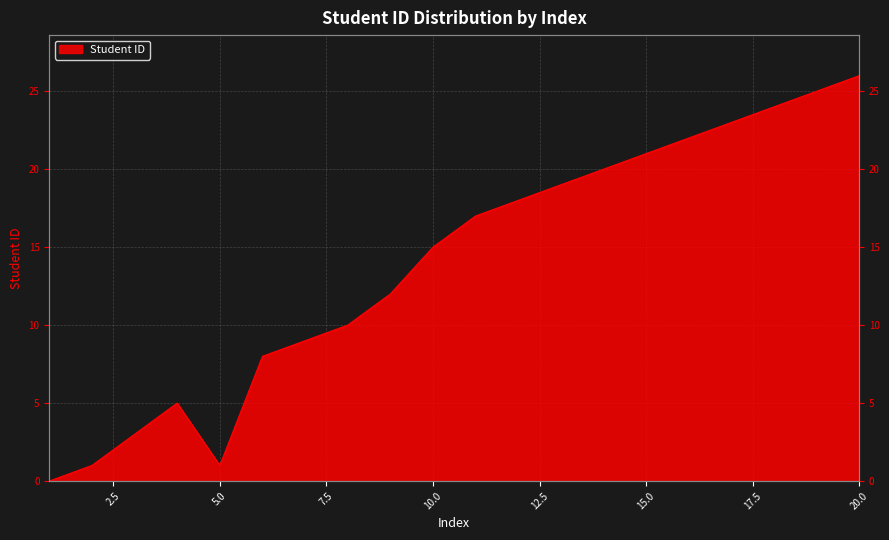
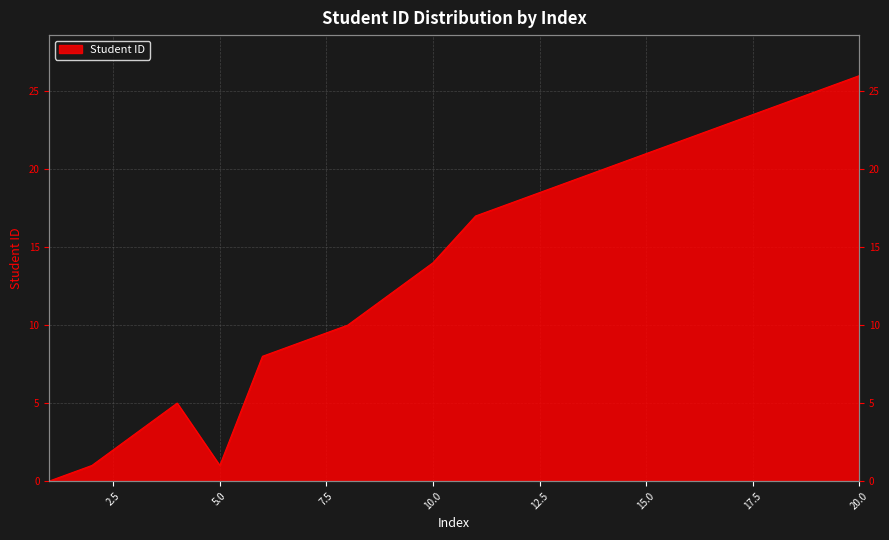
  {
    "5.0": 1.0,
-   "10.0": 15.0,
+   "10.0": 14.0,
    "15.0": 21.0,
    "20.0": 26.0
  }
